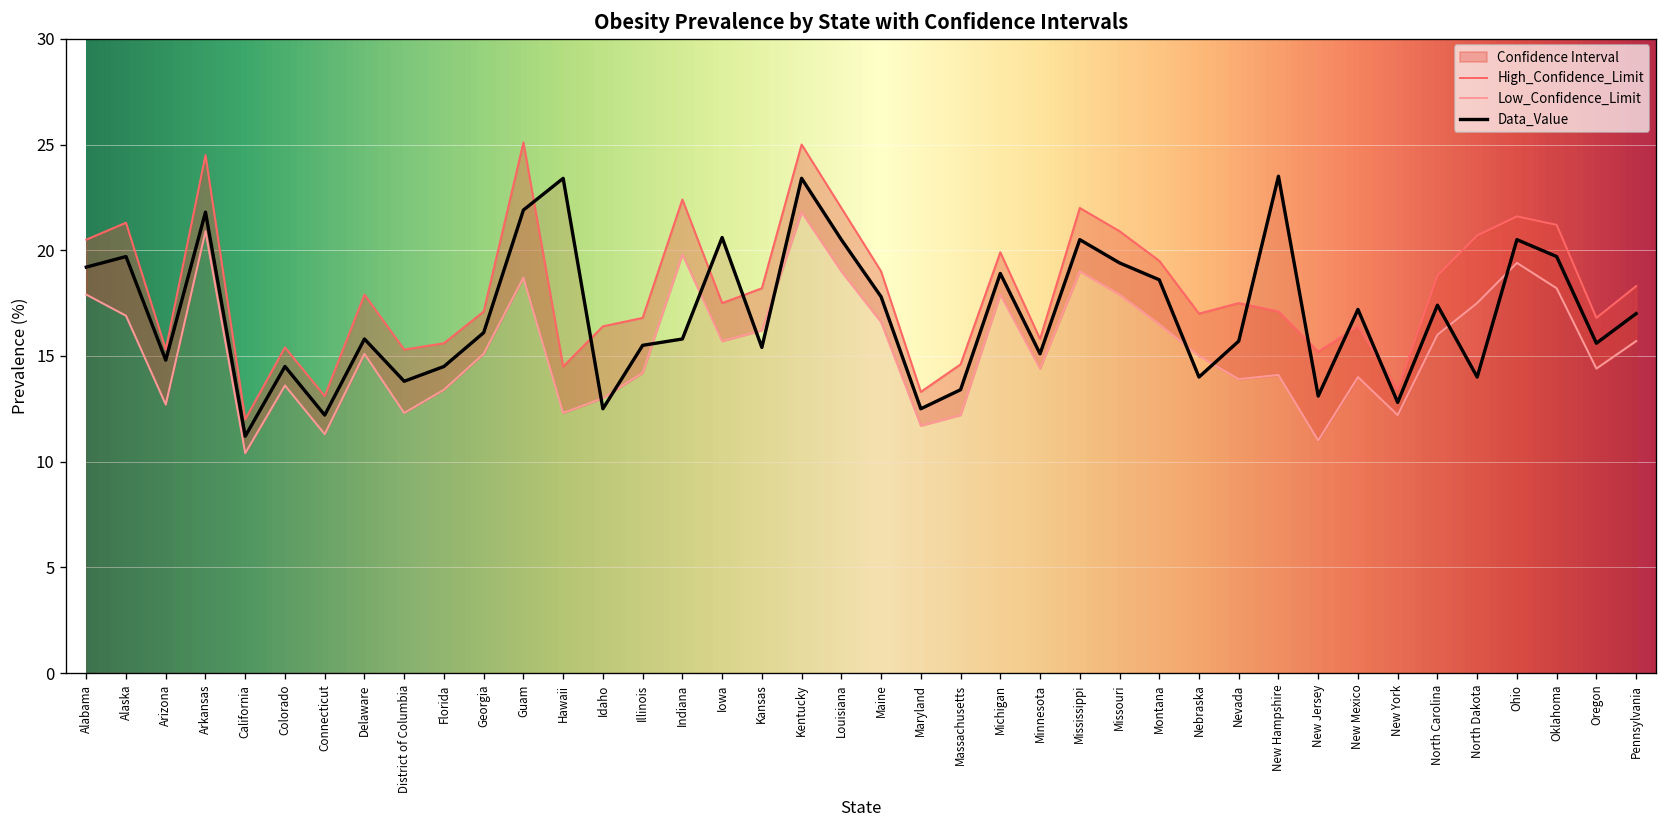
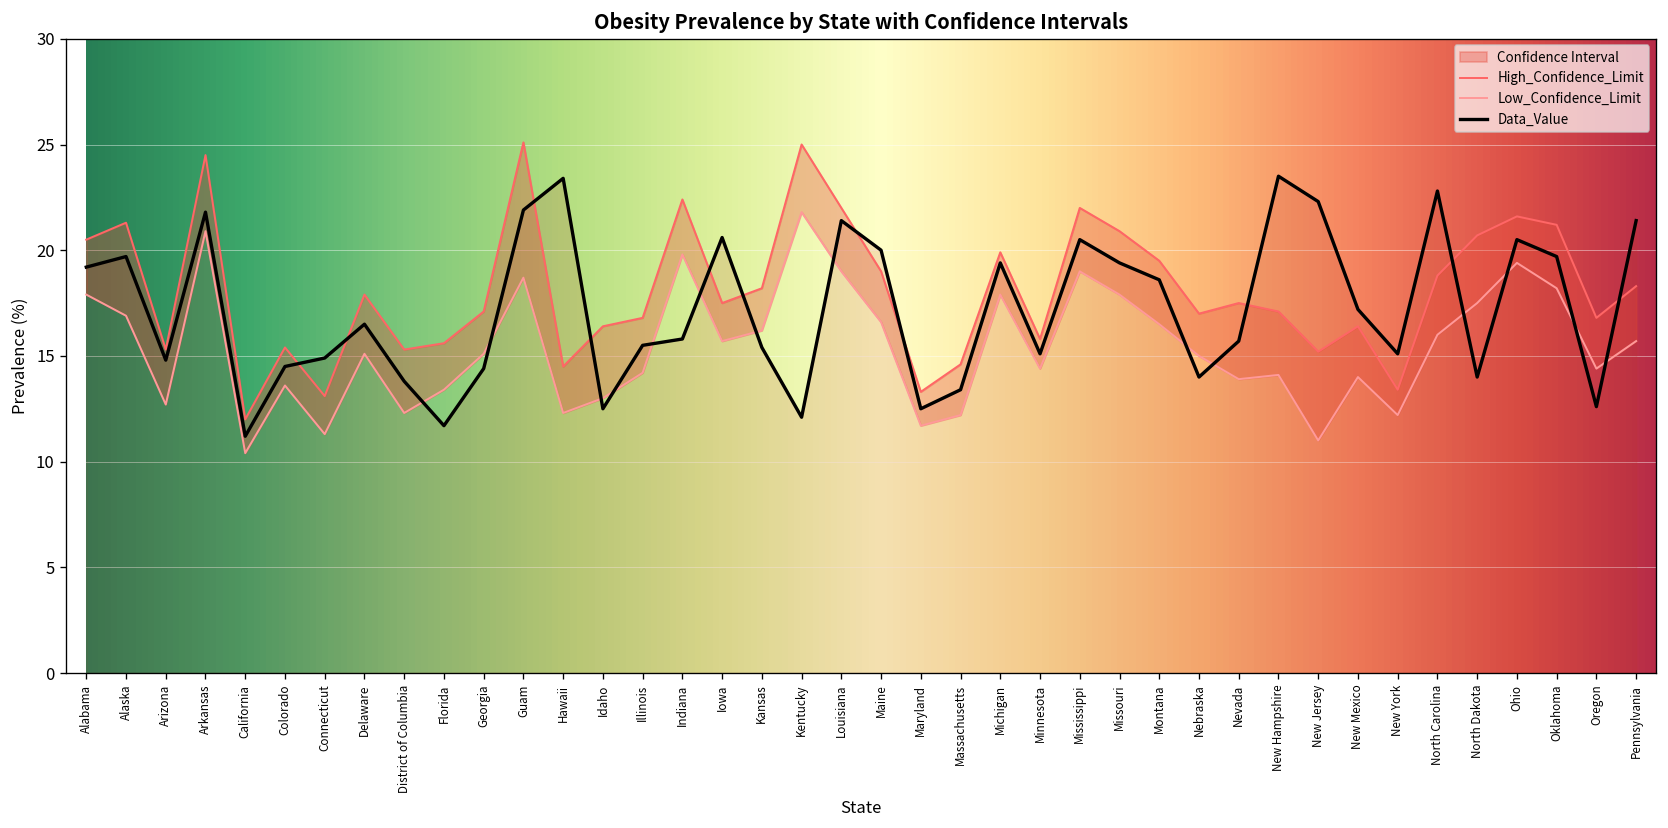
  {
    "Confidence Interval": {
      "Alabama": 20.5,
      "Alaska": 21.3,
      "Arizona": 15.3,
      "Arkansas": 24.5,
      "California": 12.0,
      "Colorado": 15.4,
      "Connecticut": 13.1,
      "Delaware": 17.9,
      "District of Columbia": 15.3,
      "Florida": 15.6,
      "Georgia": 17.1,
      "Guam": 25.1,
      "Hawaii": 14.5,
      "Idaho": 16.4,
      "Illinois": 16.8,
      "Indiana": 22.4,
      "Iowa": 17.5,
      "Kansas": 18.2,
      "Kentucky": 25.0,
      "Louisiana": 22.0,
      "Maine": 19.0,
      "Maryland": 13.3,
      "Massachusetts": 14.6,
      "Michigan": 19.9,
      "Minnesota": 15.8,
      "Mississippi": 22.0,
      "Missouri": 20.9,
      "Montana": 19.5,
      "Nebraska": 17.0,
      "Nevada": 17.5,
      "New Hampshire": 17.1,
      "New Jersey": 15.2,
      "New Mexico": 16.4,
      "New York": 13.4,
      "North Carolina": 18.8,
      "North Dakota": 20.7,
      "Ohio": 21.6,
      "Oklahoma": 21.2,
      "Oregon": 16.8,
      "Pennsylvania": 18.3
    },
    "Low_Confidence_Limit": {
      "Alabama": 17.9,
      "Alaska": 16.9,
      "Arizona": 12.7,
      "Arkansas": 20.9,
      "California": 10.4,
      "Colorado": 13.6,
      "Connecticut": 11.3,
      "Delaware": 15.1,
      "District of Columbia": 12.3,
      "Florida": 13.4,
      "Georgia": 15.1,
      "Guam": 18.7,
      "Hawaii": 12.3,
      "Idaho": 13.0,
      "Illinois": 14.2,
      "Indiana": 19.8,
      "Iowa": 15.7,
      "Kansas": 16.2,
      "Kentucky": 21.8,
      "Louisiana": 19.0,
      "Maine": 16.6,
      "Maryland": 11.7,
      "Massachusetts": 12.2,
      "Michigan": 17.9,
      "Minnesota": 14.4,
      "Mississippi": 19.0,
      "Missouri": 17.9,
      "Montana": 16.5,
      "Nebraska": 15.0,
      "Nevada": 13.9,
      "New Hampshire": 14.1,
      "New Jersey": 11.0,
      "New Mexico": 14.0,
      "New York": 12.2,
      "North Carolina": 16.0,
      "North Dakota": 17.5,
      "Ohio": 19.4,
      "Oklahoma": 18.2,
      "Oregon": 14.4,
      "Pennsylvania": 15.7
    },
    "Data_Value": {
      "Alabama": 19.2,
      "Alaska": 19.7,
      "Arizona": 14.8,
      "Arkansas": 21.8,
      "California": 11.2,
      "Colorado": 14.5,
-     "Connecticut": 12.2,
-     "Delaware": 15.8,
+     "Connecticut": 14.9,
+     "Delaware": 16.5,
      "District of Columbia": 13.8,
-     "Florida": 14.5,
-     "Georgia": 16.1,
+     "Florida": 11.7,
+     "Georgia": 14.4,
      "Guam": 21.9,
      "Hawaii": 23.4,
      "Idaho": 12.5,
      "Illinois": 15.5,
      "Indiana": 15.8,
      "Iowa": 20.6,
      "Kansas": 15.4,
-     "Kentucky": 23.4,
-     "Louisiana": 20.5,
-     "Maine": 17.8,
+     "Kentucky": 12.1,
+     "Louisiana": 21.4,
+     "Maine": 20.0,
      "Maryland": 12.5,
      "Massachusetts": 13.4,
-     "Michigan": 18.9,
+     "Michigan": 19.4,
      "Minnesota": 15.1,
      "Mississippi": 20.5,
      "Missouri": 19.4,
      "Montana": 18.6,
      "Nebraska": 14.0,
      "Nevada": 15.7,
      "New Hampshire": 23.5,
-     "New Jersey": 13.1,
+     "New Jersey": 22.3,
      "New Mexico": 17.2,
-     "New York": 12.8,
-     "North Carolina": 17.4,
+     "New York": 15.1,
+     "North Carolina": 22.8,
      "North Dakota": 14.0,
      "Ohio": 20.5,
      "Oklahoma": 19.7,
-     "Oregon": 15.6,
-     "Pennsylvania": 17.0
+     "Oregon": 12.6,
+     "Pennsylvania": 21.4
    }
  }
